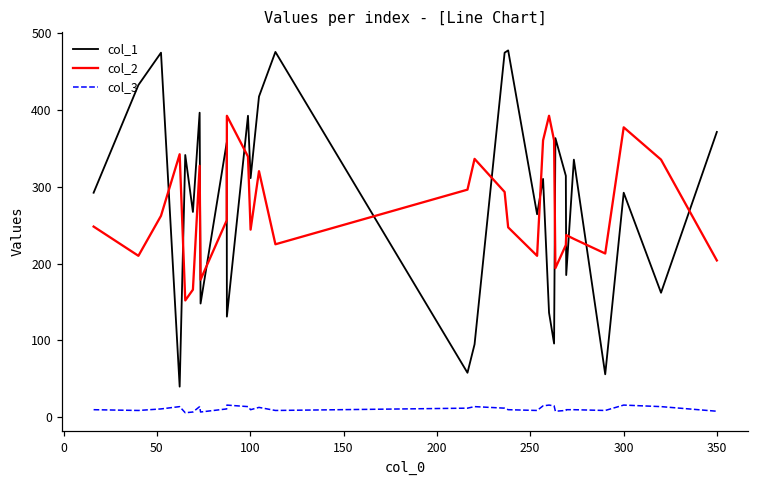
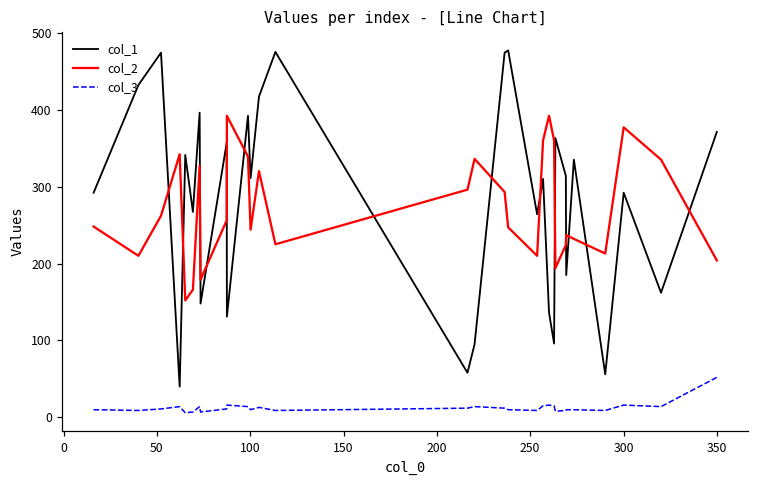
  {
    "col_1": {
      "350": 370
    },
    "col_2": {
      "350": 200
    },
    "col_3": {
-     "350": 10
+     "350": 50
    }
  }
